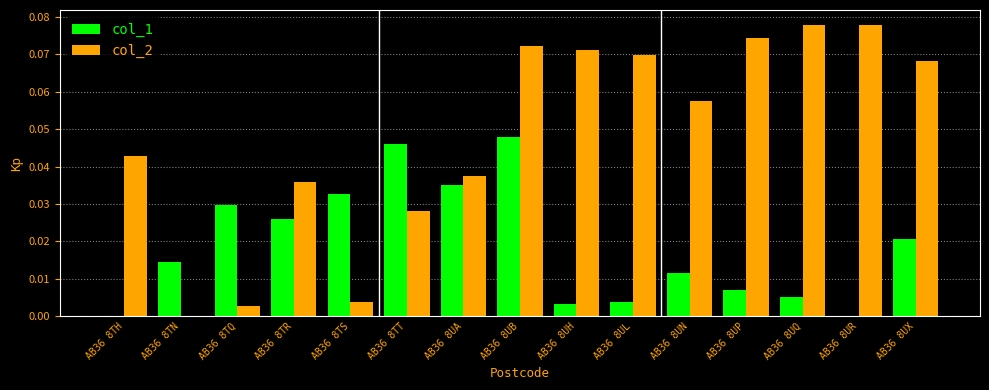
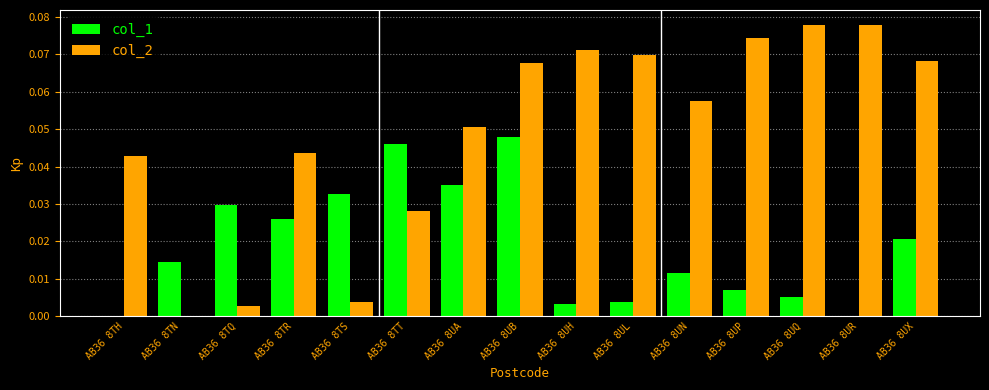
  {
    "col_1": {
      "AB36 8TN": 0.015,
      "AB36 8TQ": 0.030,
      "AB36 8TR": 0.026,
      "AB36 8TS": 0.033,
      "AB36 8TT": 0.046,
      "AB36 8UA": 0.035,
      "AB36 8UB": 0.048,
      "AB36 8UH": 0.003,
      "AB36 8UL": 0.004,
      "AB36 8UN": 0.012,
      "AB36 8UP": 0.007,
      "AB36 8UQ": 0.005,
      "AB36 8UR": 0.000,
      "AB36 8UX": 0.021
    },
    "col_2": {
      "AB36 8TH": 0.043,
      "AB36 8TN": 0.000,
      "AB36 8TQ": 0.003,
-     "AB36 8TR": 0.036,
+     "AB36 8TR": 0.044,
      "AB36 8TS": 0.004,
      "AB36 8TT": 0.028,
-     "AB36 8UA": 0.037,
-     "AB36 8UB": 0.072,
+     "AB36 8UA": 0.050,
+     "AB36 8UB": 0.068,
      "AB36 8UH": 0.071,
      "AB36 8UL": 0.070,
      "AB36 8UN": 0.058,
      "AB36 8UP": 0.074,
      "AB36 8UQ": 0.078,
      "AB36 8UR": 0.078,
      "AB36 8UX": 0.068
    }
  }
